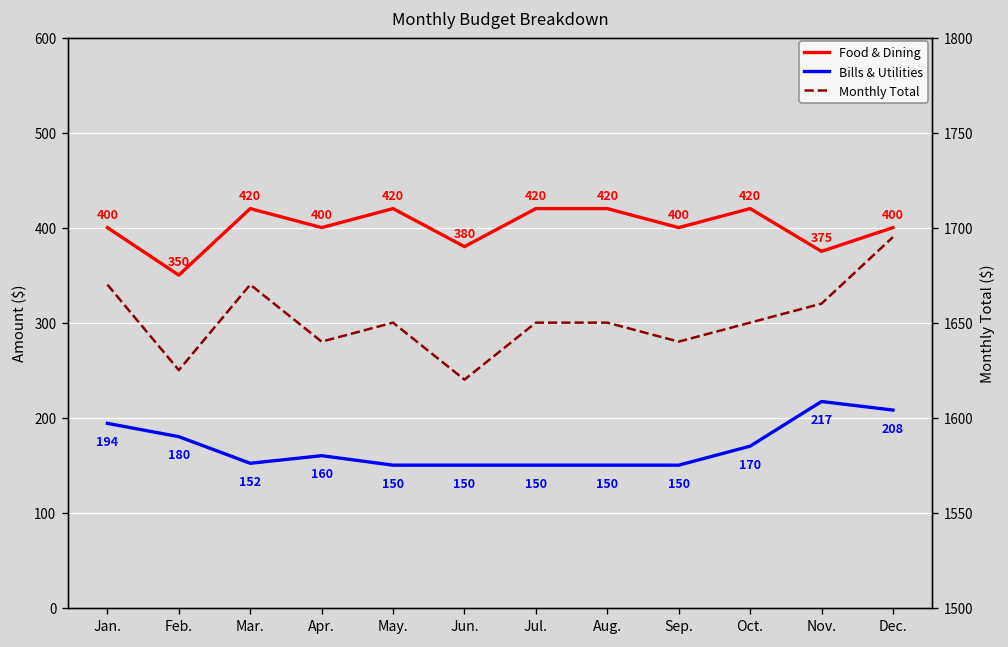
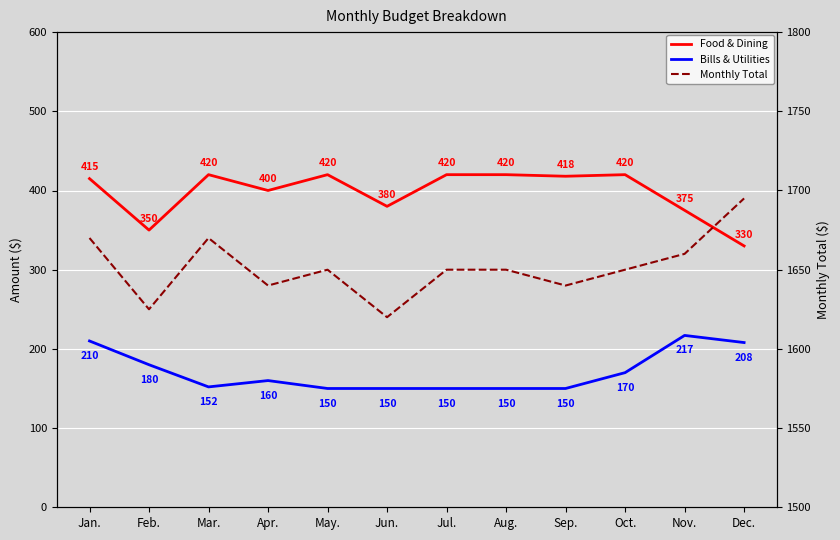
  {
    "Food & Dining": {
-     "Jan.": 400,
+     "Jan.": 415,
      "Feb.": 350,
      "Mar.": 420,
      "Apr.": 400,
      "May.": 420,
      "Jun.": 380,
      "Jul.": 420,
      "Aug.": 420,
-     "Sep.": 400,
+     "Sep.": 418,
      "Oct.": 420,
      "Nov.": 375,
-     "Dec.": 400
+     "Dec.": 330
    },
    "Bills & Utilities": {
-     "Jan.": 194,
+     "Jan.": 210,
      "Feb.": 180,
      "Mar.": 152,
      "Apr.": 160,
      "May.": 150,
      "Jun.": 150,
      "Jul.": 150,
      "Aug.": 150,
      "Sep.": 150,
      "Oct.": 170,
      "Nov.": 217,
      "Dec.": 208
    }
  }
